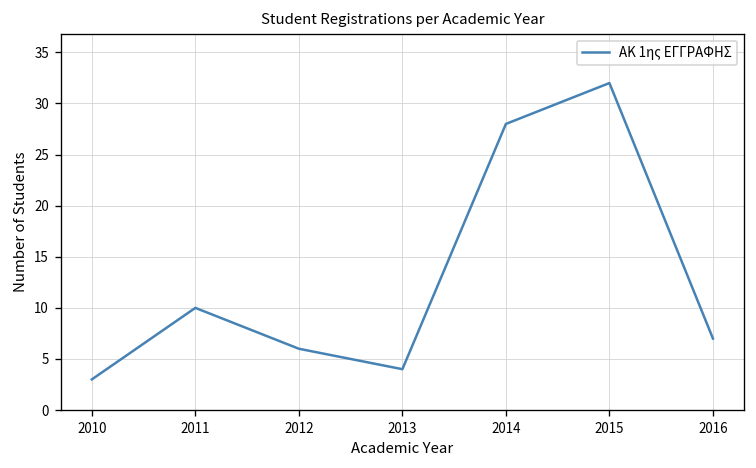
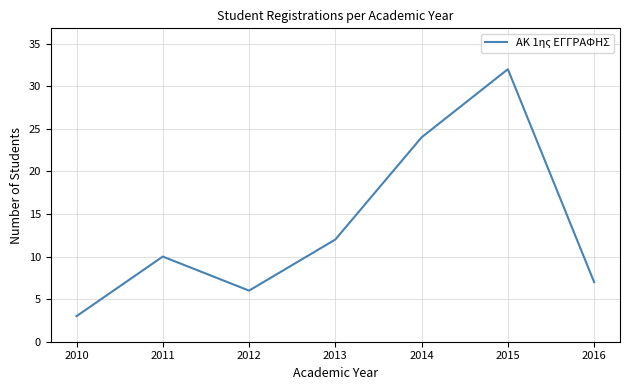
  {
    "2010": 3,
    "2011": 10,
    "2012": 6,
-   "2013": 4,
-   "2014": 28,
+   "2013": 12,
+   "2014": 24,
    "2015": 32,
    "2016": 7
  }
